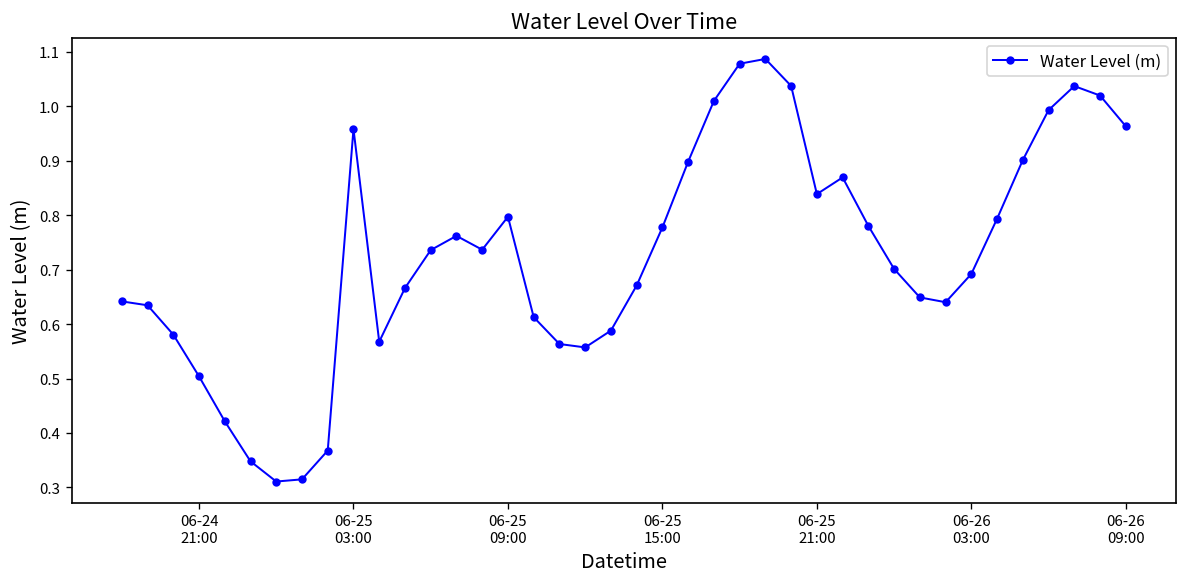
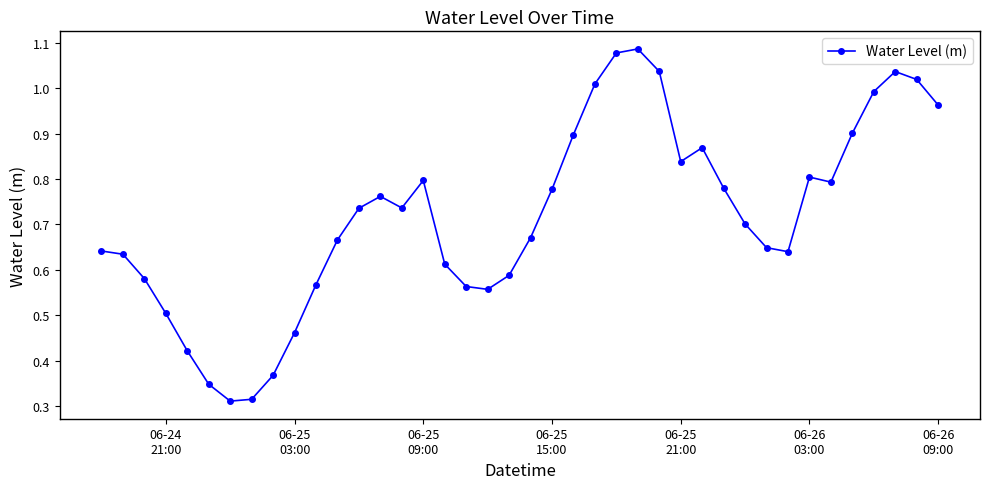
  {
    "06-24 21:00": 0.50,
-   "06-25 03:00": 0.96,
+   "06-25 03:00": 0.46,
    "06-25 09:00": 0.80,
    "06-25 15:00": 0.78,
    "06-25 21:00": 0.84,
-   "06-26 03:00": 0.69,
+   "06-26 03:00": 0.80,
    "06-26 09:00": 0.96
  }
